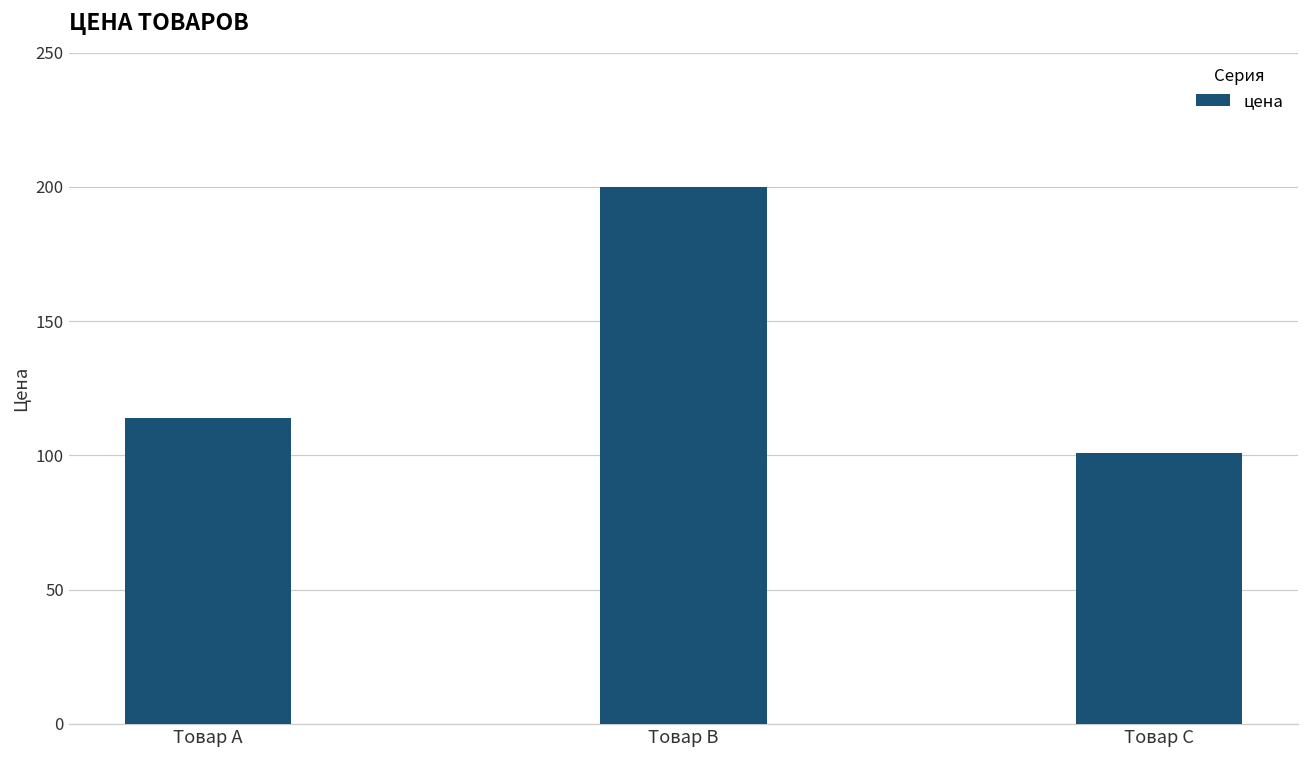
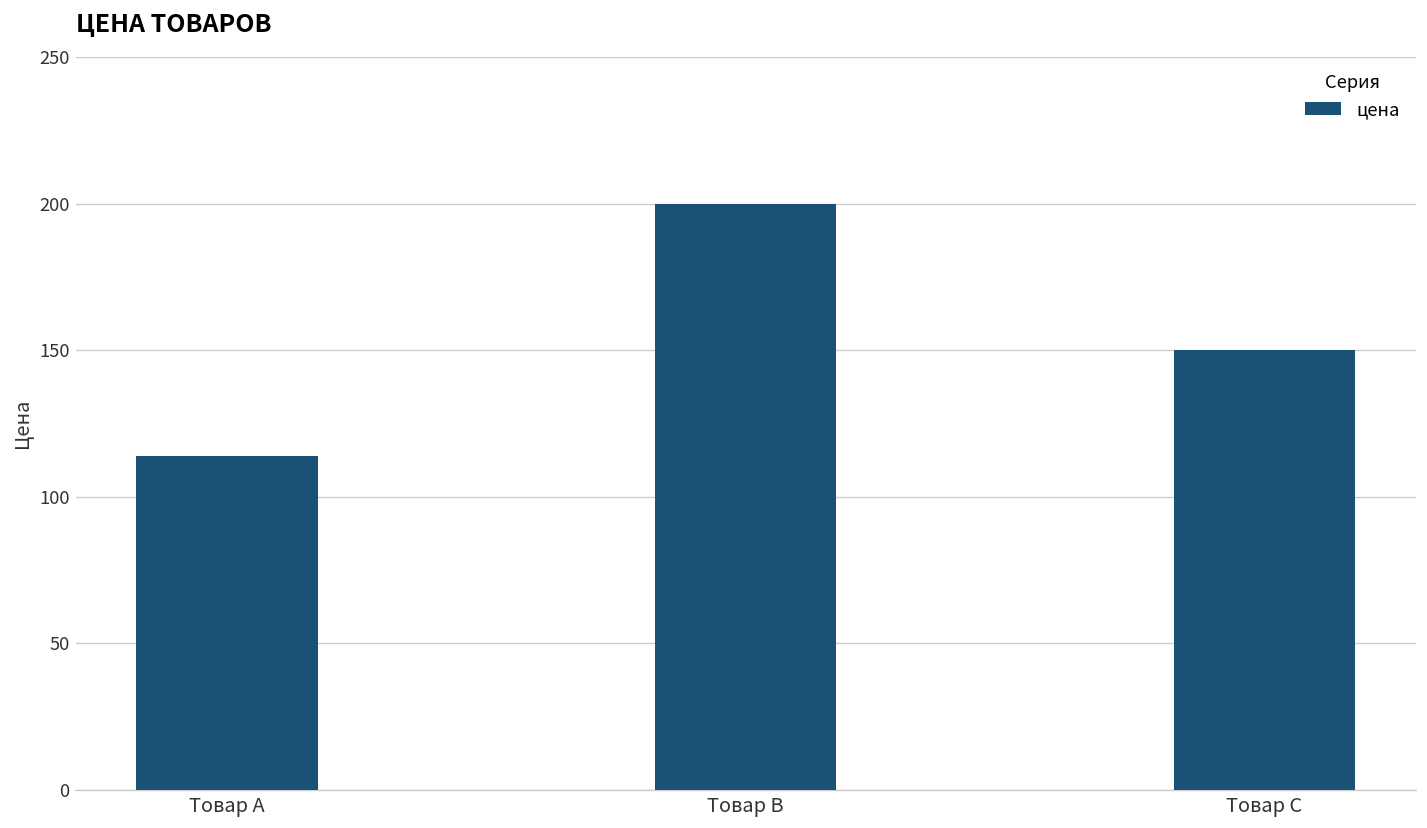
  {
    "Товар A": 114,
    "Товар B": 200,
-   "Товар C": 101
+   "Товар C": 150
  }
